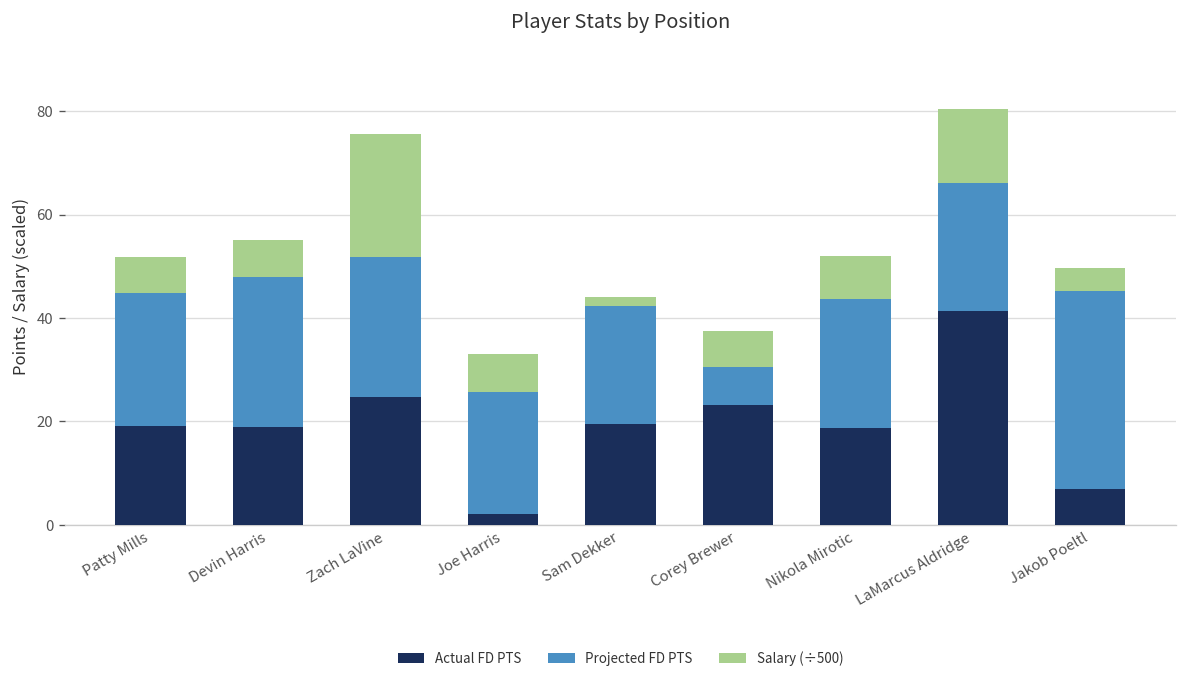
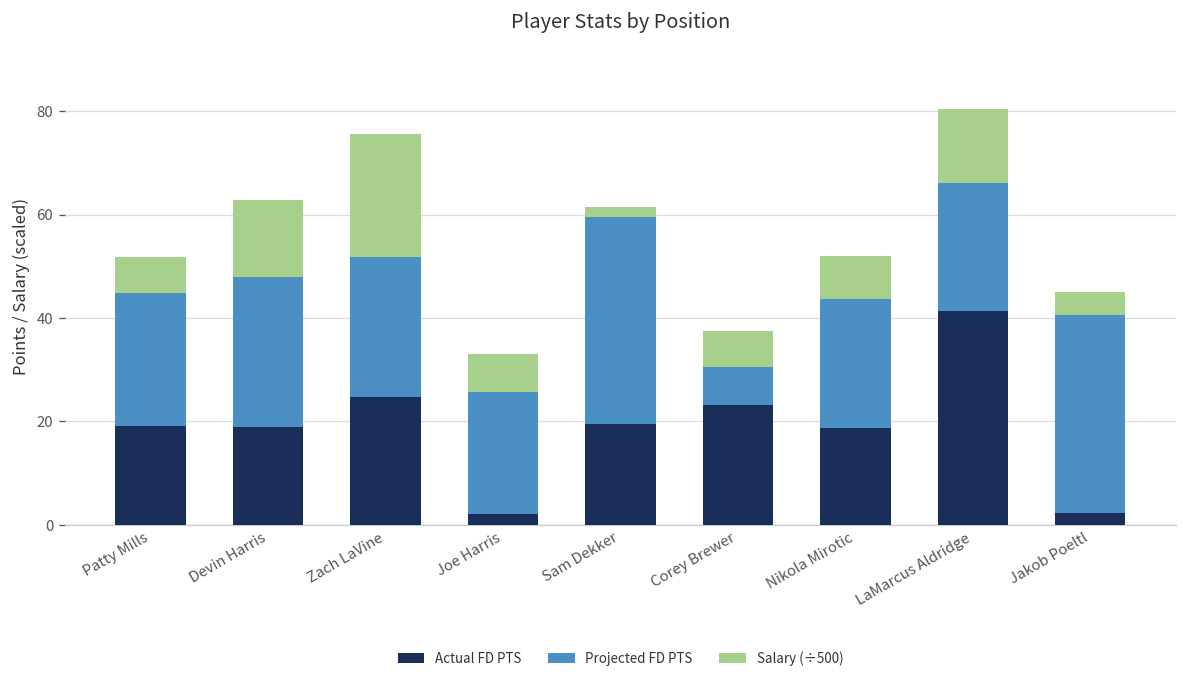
  {
    "Actual FD PTS": {
      "Patty Mills": 19,
      "Devin Harris": 19,
      "Zach LaVine": 25,
      "Joe Harris": 2,
      "Sam Dekker": 19,
      "Corey Brewer": 23,
      "Nikola Mirotic": 19,
      "LaMarcus Aldridge": 41,
-     "Jakob Poeltl": 7
+     "Jakob Poeltl": 2
    },
    "Projected FD PTS": {
      "Patty Mills": 26,
      "Devin Harris": 29,
      "Zach LaVine": 27,
      "Joe Harris": 24,
-     "Sam Dekker": 23,
+     "Sam Dekker": 40,
      "Corey Brewer": 7,
      "Nikola Mirotic": 25,
      "LaMarcus Aldridge": 25,
      "Jakob Poeltl": 38
    },
    "Salary (÷500)": {
      "Patty Mills": 7,
-     "Devin Harris": 7,
+     "Devin Harris": 15,
      "Zach LaVine": 24,
      "Joe Harris": 7,
      "Sam Dekker": 2,
      "Corey Brewer": 7,
      "Nikola Mirotic": 8,
      "LaMarcus Aldridge": 14,
      "Jakob Poeltl": 5
    }
  }
